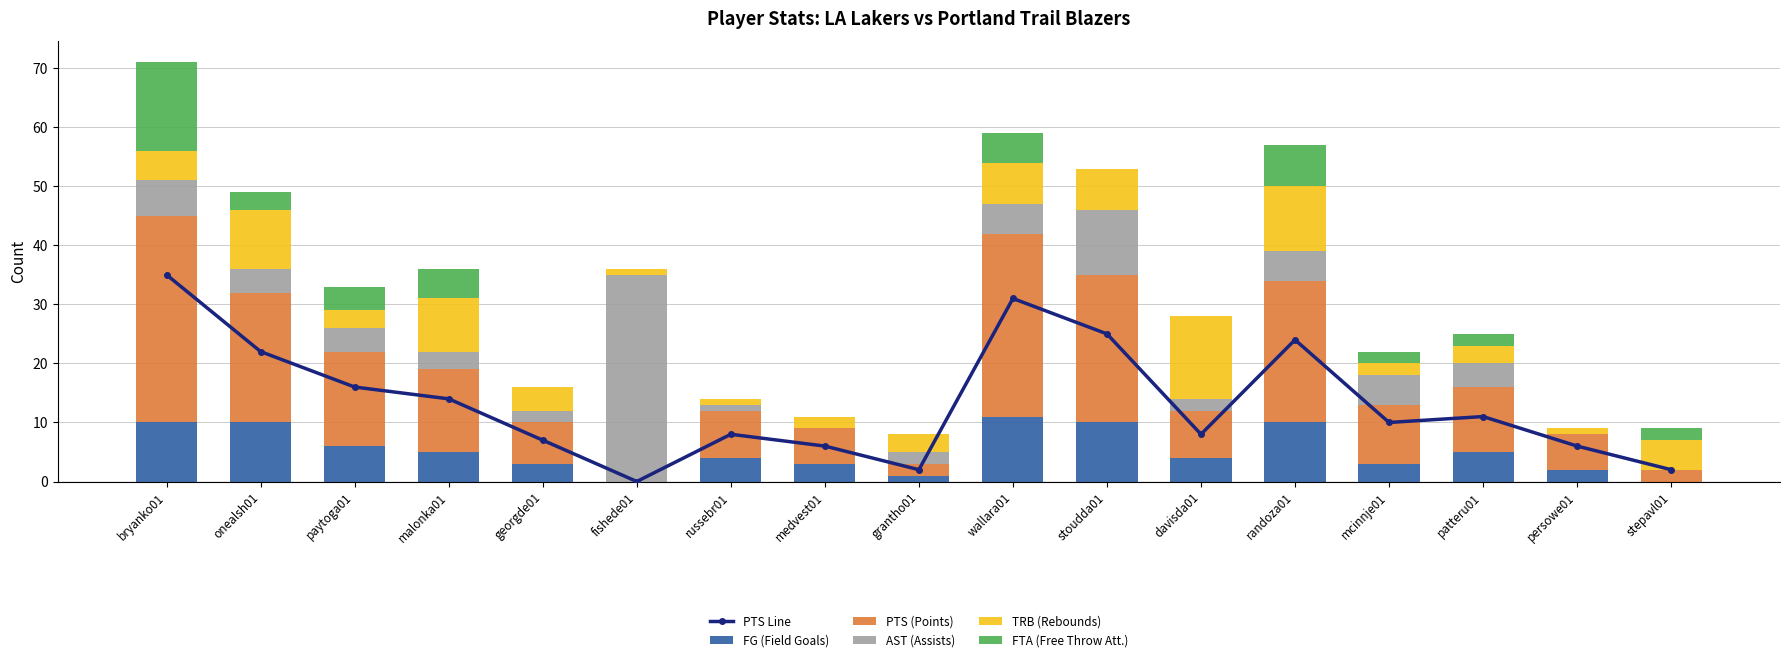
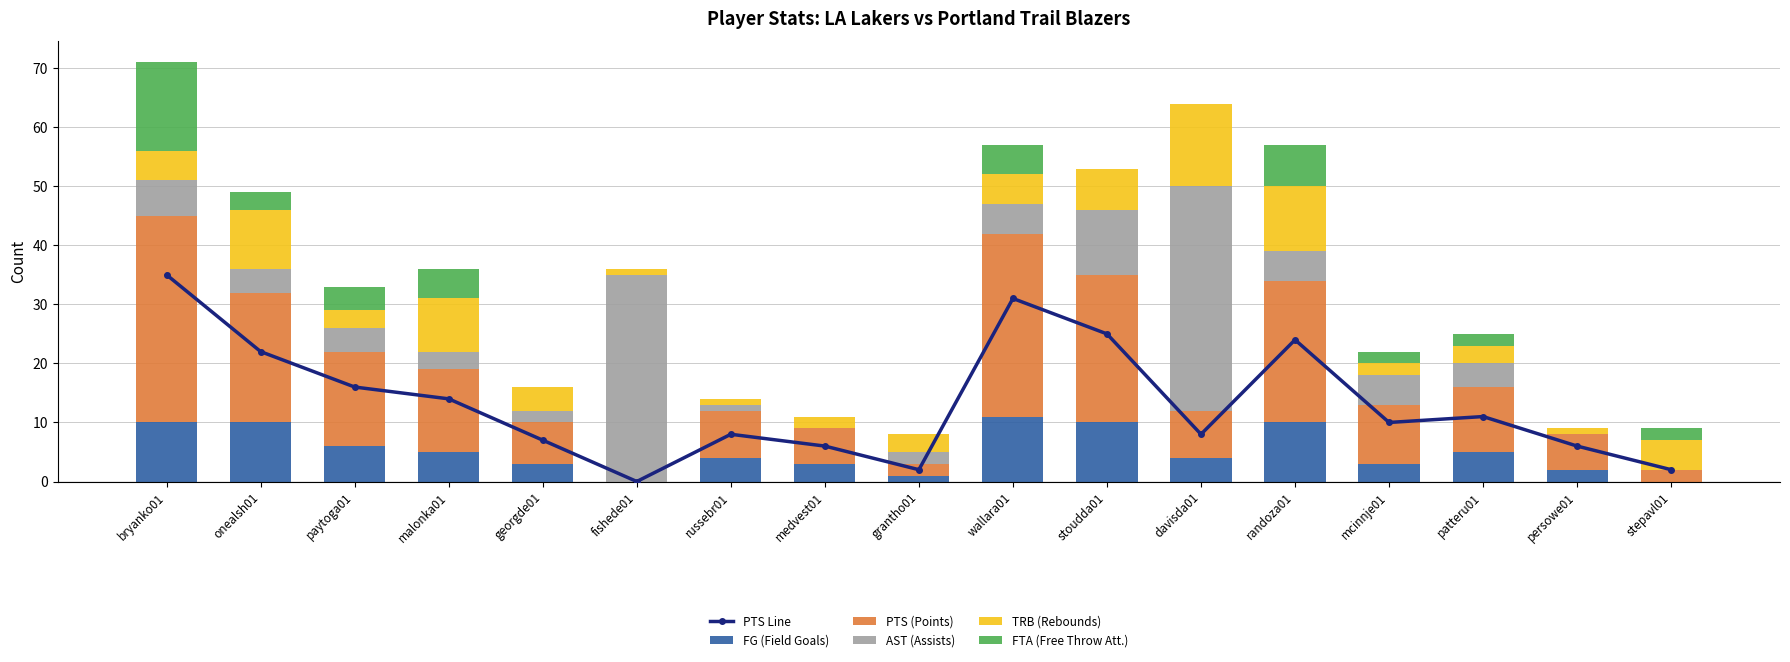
  {
    "PTS Line": {
      "bryanko01": 35,
      "onealsh01": 22,
      "paytoga01": 16,
      "malonka01": 14,
      "georgde01": 7,
      "fishede01": 0,
      "russebr01": 8,
      "medvest01": 6,
      "grantho01": 2,
      "wallara01": 31,
      "stoudda01": 25,
      "davisda01": 8,
      "randoza01": 24,
      "mcinnje01": 10,
      "patteru01": 11,
      "persowe01": 6,
      "stepavl01": 2
    },
    "PTS (Points)": {
      "bryanko01": 35,
      "onealsh01": 22,
      "paytoga01": 16,
      "malonka01": 14,
      "georgde01": 7,
      "fishede01": 0,
      "russebr01": 8,
      "medvest01": 6,
      "grantho01": 2,
      "wallara01": 31,
      "stoudda01": 25,
      "davisda01": 8,
      "randoza01": 24,
      "mcinnje01": 10,
      "patteru01": 11,
      "persowe01": 6,
      "stepavl01": 2
    },
    "AST (Assists)": {
      "bryanko01": 6,
      "onealsh01": 4,
      "paytoga01": 4,
      "malonka01": 3,
      "georgde01": 2,
      "fishede01": 35,
      "russebr01": 1,
      "medvest01": 0,
      "grantho01": 2,
      "wallara01": 5,
      "stoudda01": 11,
-     "davisda01": 2,
+     "davisda01": 38,
      "randoza01": 5,
      "mcinnje01": 5,
      "patteru01": 4,
      "persowe01": 0,
      "stepavl01": 0
    },
    "TRB (Rebounds)": {
      "bryanko01": 5,
      "onealsh01": 10,
      "paytoga01": 3,
      "malonka01": 9,
      "georgde01": 4,
      "fishede01": 1,
      "russebr01": 1,
      "medvest01": 2,
      "grantho01": 3,
-     "wallara01": 7,
+     "wallara01": 5,
      "stoudda01": 7,
      "davisda01": 14,
      "randoza01": 11,
      "mcinnje01": 2,
      "patteru01": 3,
      "persowe01": 1,
      "stepavl01": 5
    },
    "FTA (Free Throw Att.)": {
      "bryanko01": 15,
      "onealsh01": 3,
      "paytoga01": 4,
      "malonka01": 5,
      "georgde01": 0,
      "fishede01": 0,
      "russebr01": 0,
      "medvest01": 0,
      "grantho01": 0,
      "wallara01": 5,
      "stoudda01": 0,
      "davisda01": 0,
      "randoza01": 7,
      "mcinnje01": 2,
      "patteru01": 2,
      "persowe01": 0,
      "stepavl01": 2
    }
  }
